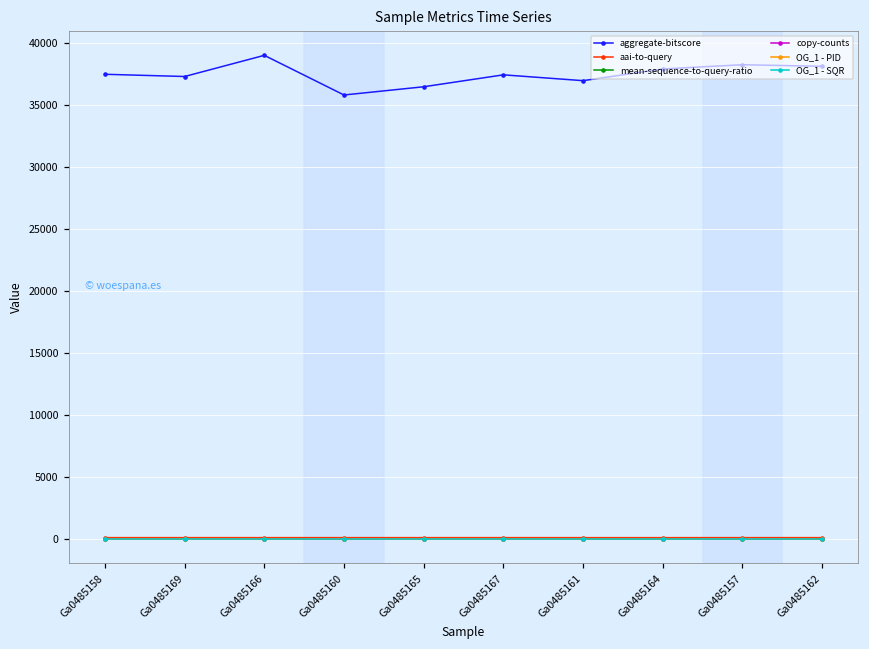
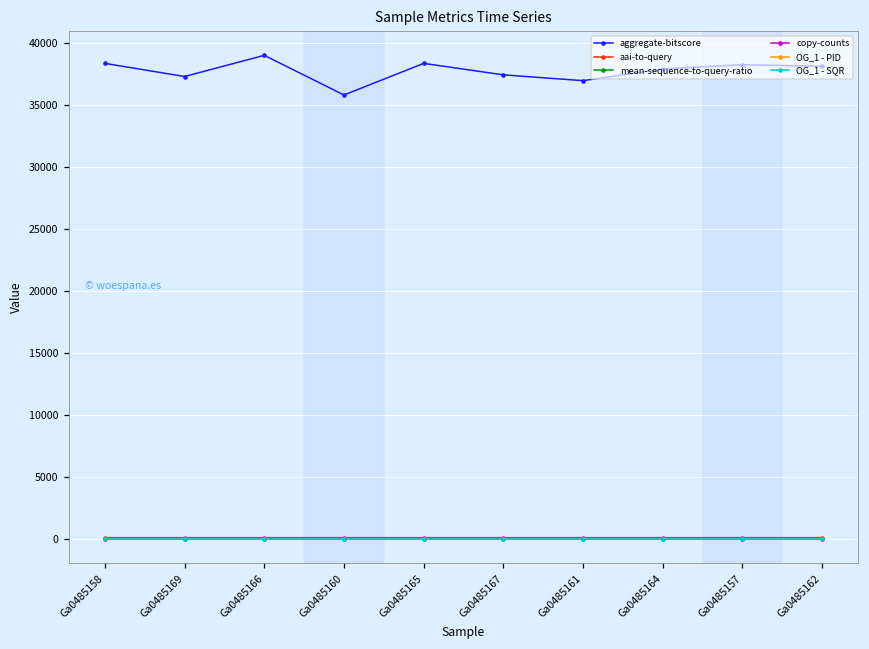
  {
    "aggregate-bitscore": {
-     "Ga0485158": 37500,
+     "Ga0485158": 38300,
      "Ga0485169": 37300,
      "Ga0485166": 39000,
      "Ga0485160": 35800,
-     "Ga0485165": 36400,
+     "Ga0485165": 38300,
      "Ga0485167": 37400,
      "Ga0485161": 36900
    }
  }
